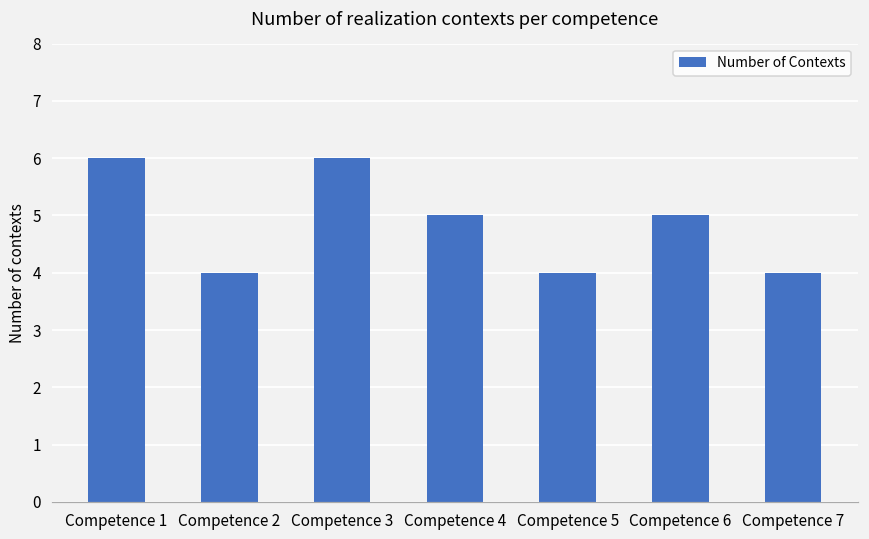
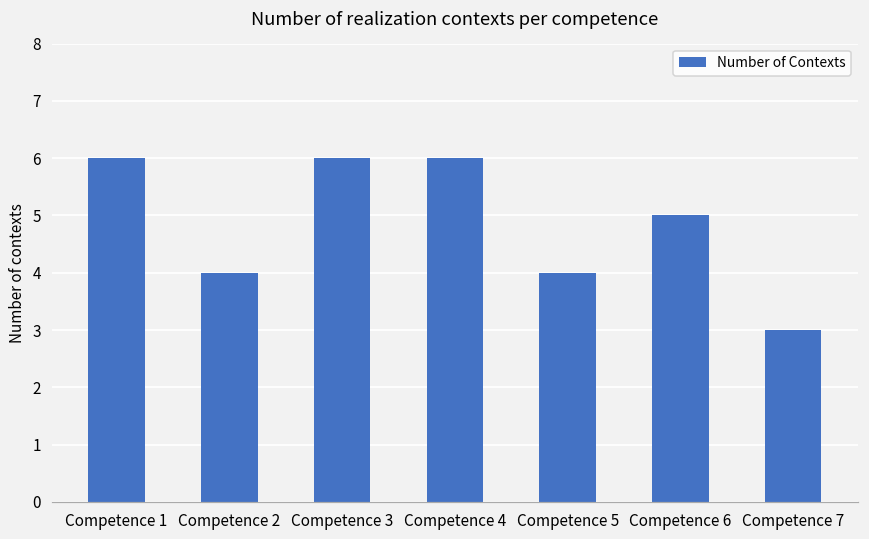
  {
    "Competence 1": 6,
    "Competence 2": 4,
    "Competence 3": 6,
-   "Competence 4": 5,
+   "Competence 4": 6,
    "Competence 5": 4,
    "Competence 6": 5,
-   "Competence 7": 4
+   "Competence 7": 3
  }
